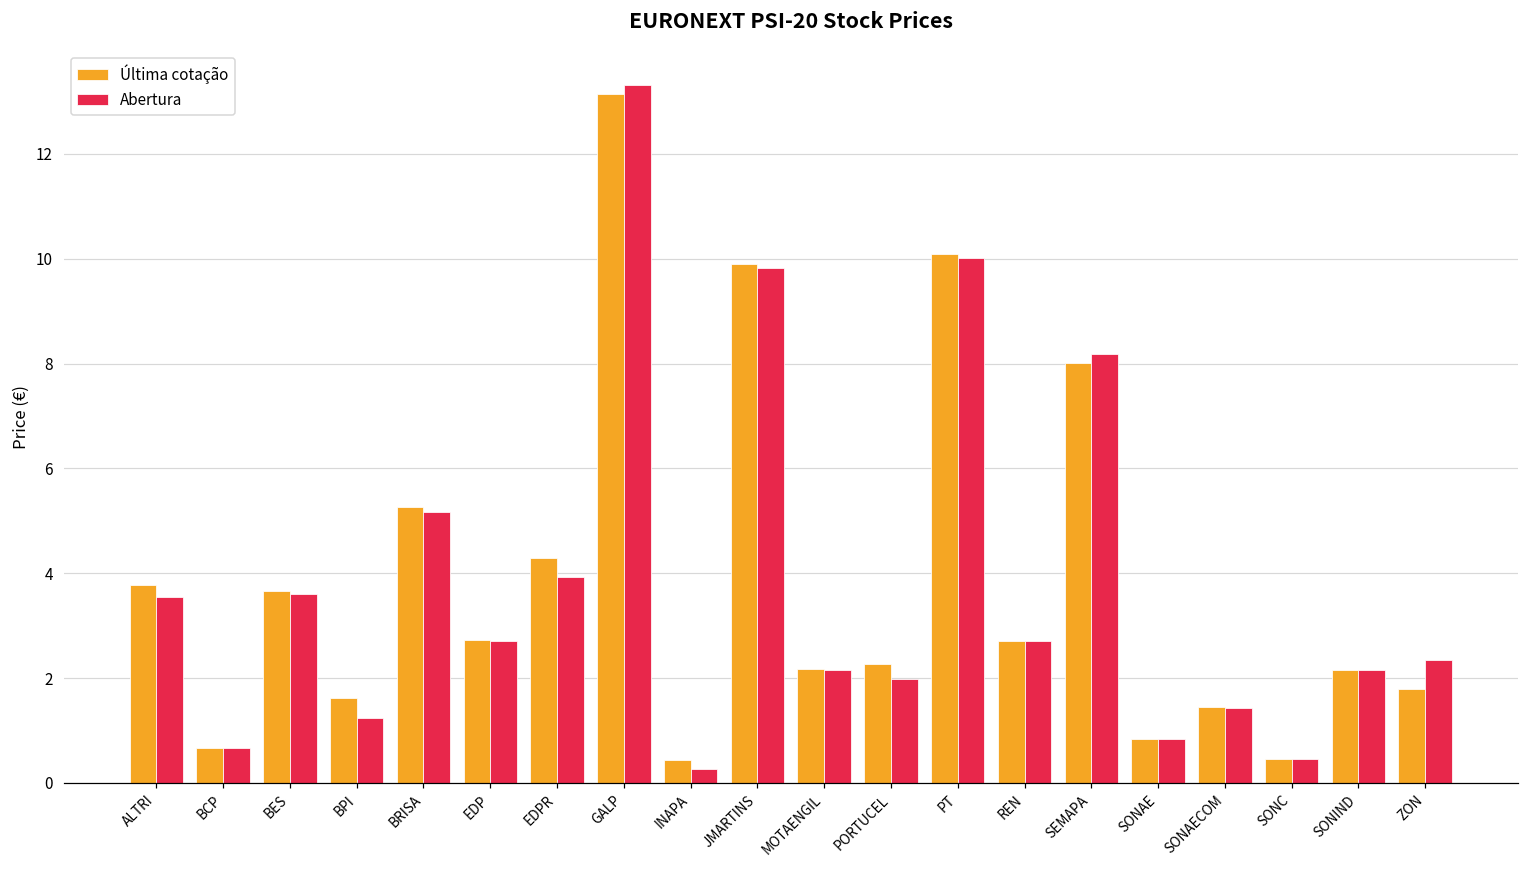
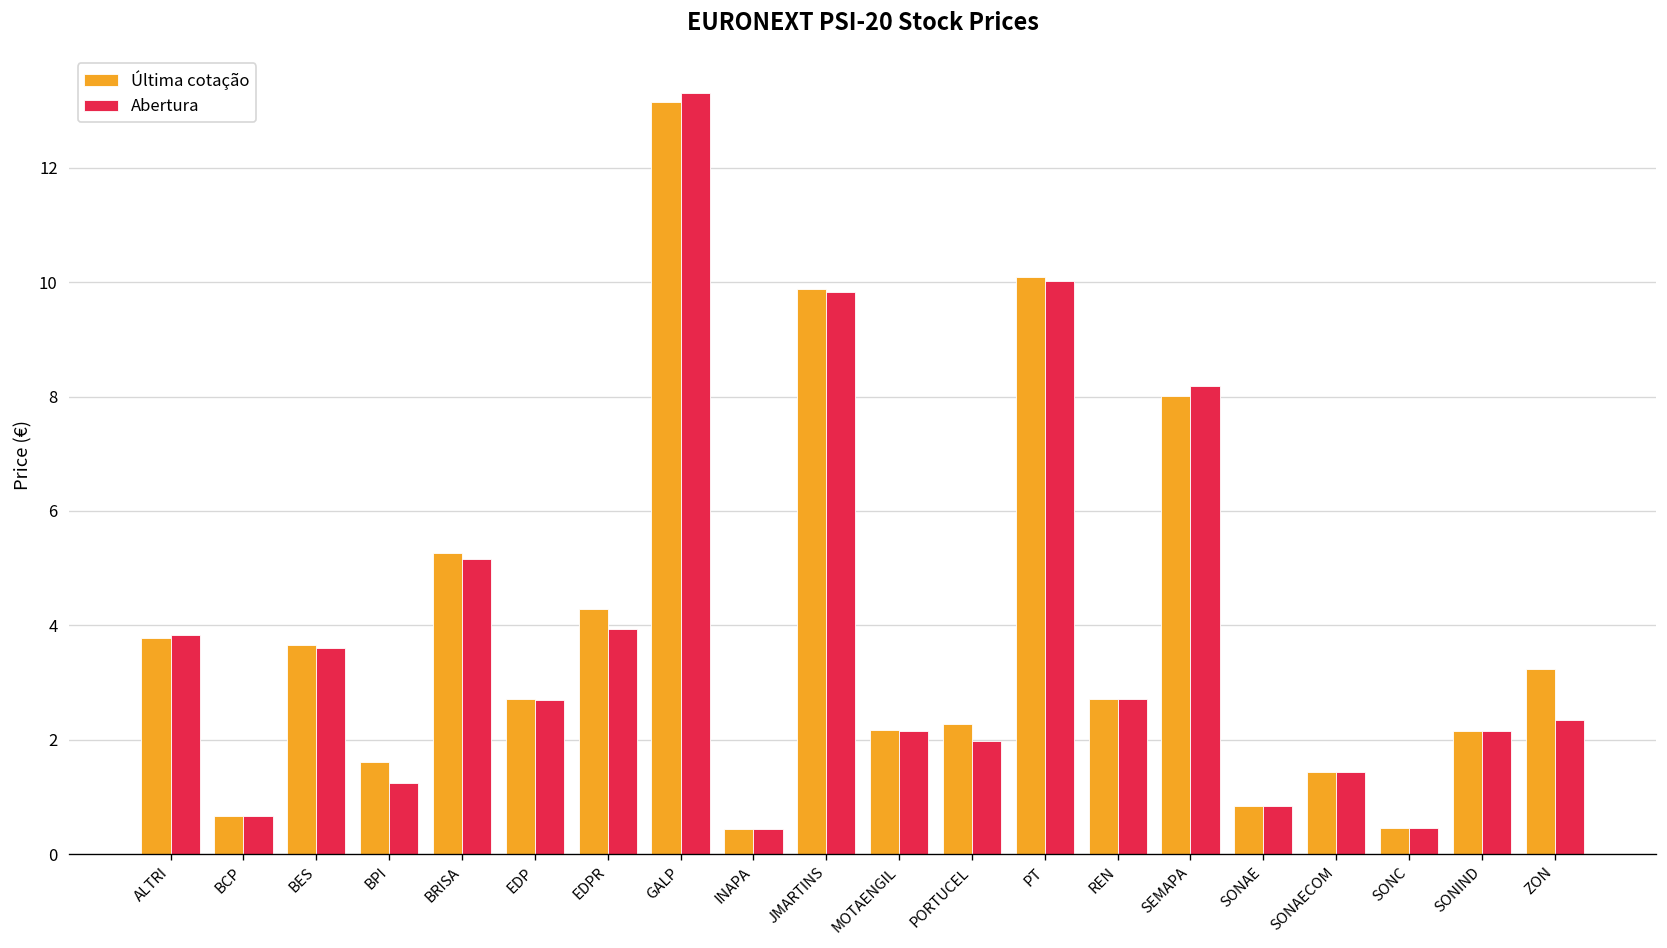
  {
    "Última cotação": {
      "ALTRI": 3.8,
      "BCP": 0.7,
      "BES": 3.7,
      "BPI": 1.6,
      "BRISA": 5.3,
      "EDP": 2.7,
      "EDPR": 4.3,
      "GALP": 13.2,
      "INAPA": 0.4,
      "JMARTINS": 9.9,
      "MOTAENGIL": 2.2,
      "PORTUCEL": 2.3,
      "PT": 10.1,
      "REN": 2.7,
      "SEMAPA": 8.0,
      "SONAE": 0.8,
      "SONAECOM": 1.4,
      "SONC": 0.5,
      "SONIND": 2.1,
-     "ZON": 1.8
+     "ZON": 3.2
    },
    "Abertura": {
-     "ALTRI": 3.5,
+     "ALTRI": 3.8,
      "BCP": 0.7,
      "BES": 3.6,
      "BPI": 1.2,
      "BRISA": 5.2,
      "EDP": 2.7,
      "EDPR": 3.9,
      "GALP": 13.3,
-     "INAPA": 0.3,
+     "INAPA": 0.4,
      "JMARTINS": 9.8,
      "MOTAENGIL": 2.2,
      "PORTUCEL": 2.0,
      "PT": 10.0,
      "REN": 2.7,
      "SEMAPA": 8.2,
      "SONAE": 0.8,
      "SONAECOM": 1.4,
      "SONC": 0.5,
      "SONIND": 2.2,
      "ZON": 2.4
    }
  }
